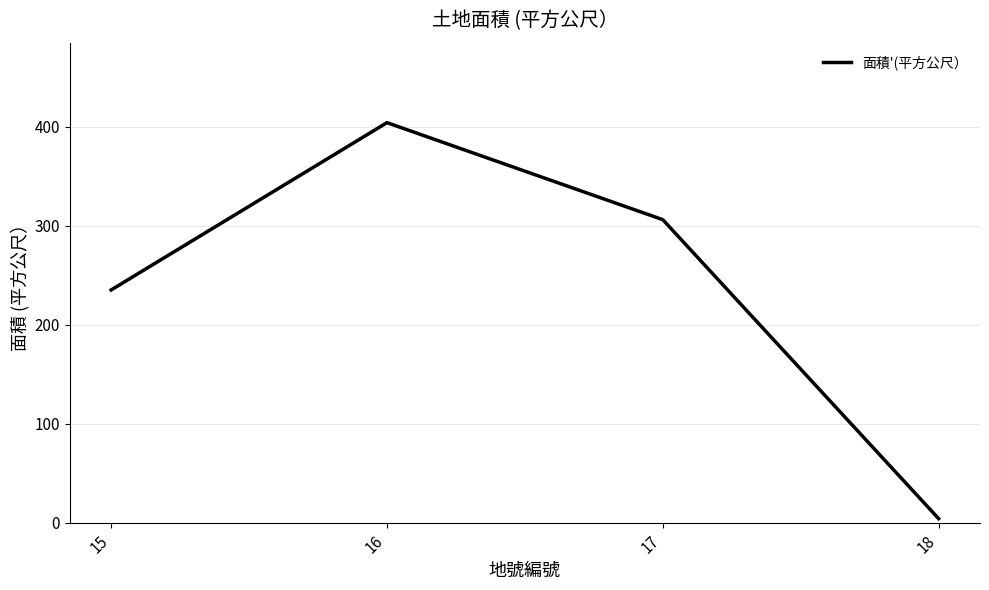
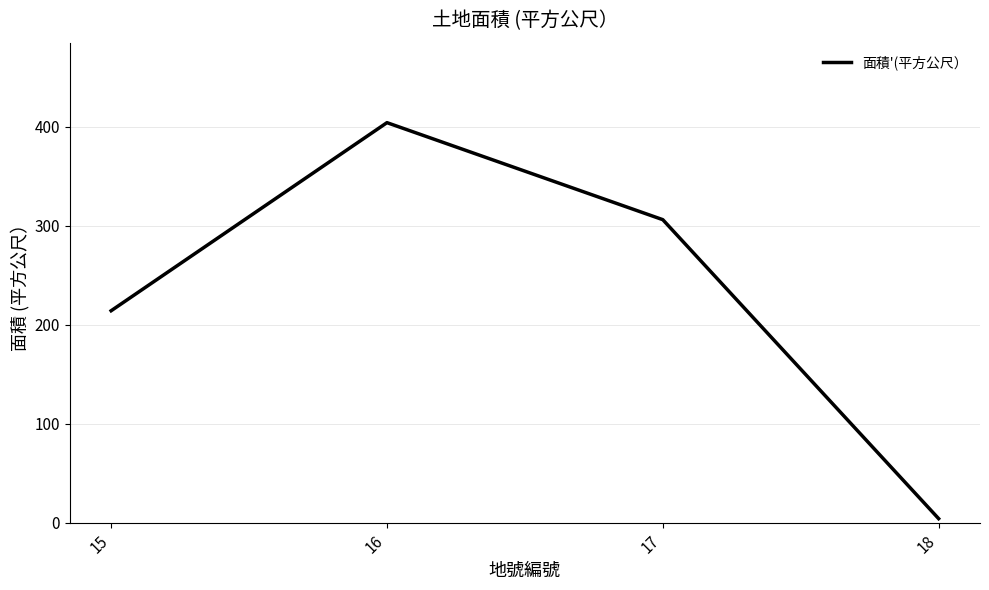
  {
-   "15": 240,
+   "15": 210,
    "16": 400,
    "17": 310,
    "18": 0
  }
